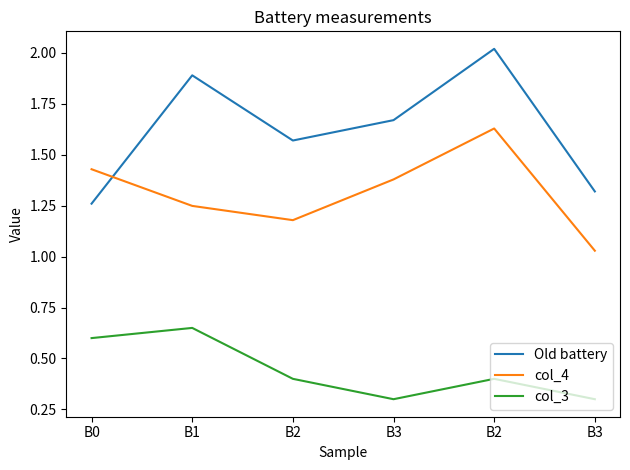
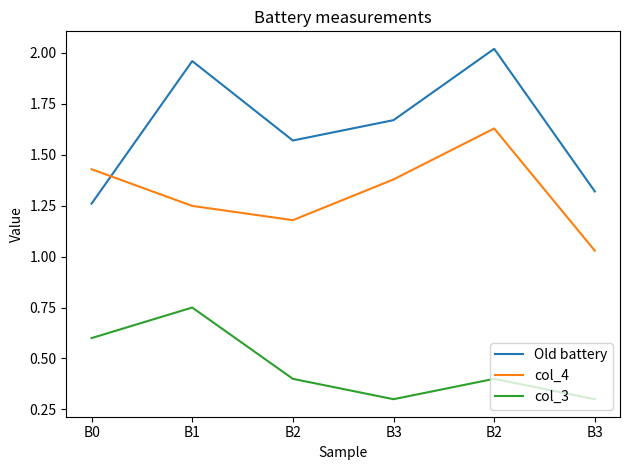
  {
    "Old battery": {
      "B0": 1.26,
-     "B1": 1.89
+     "B1": 1.96
    },
    "col_4": {
      "B0": 1.43,
      "B1": 1.25
    },
    "col_3": {
      "B0": 0.60,
-     "B1": 0.65
+     "B1": 0.75
    }
  }
